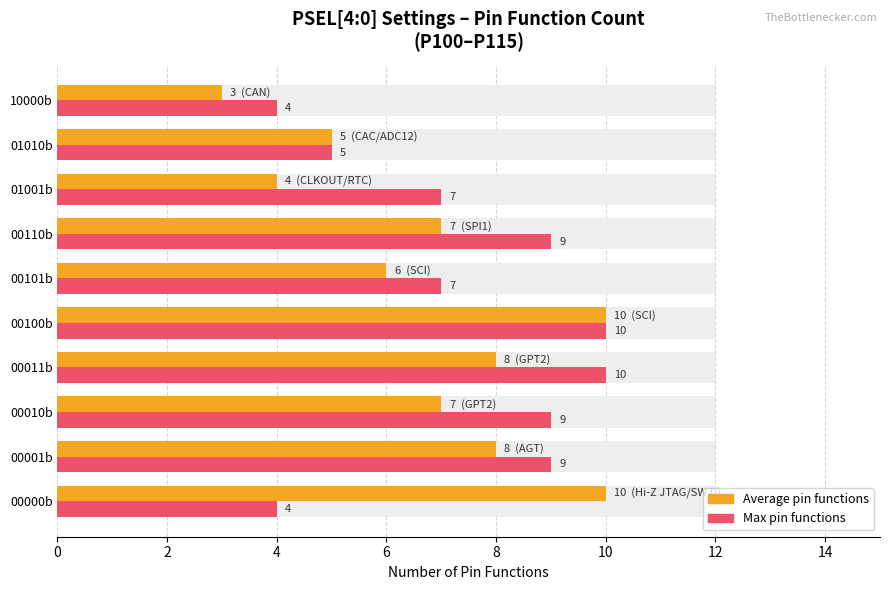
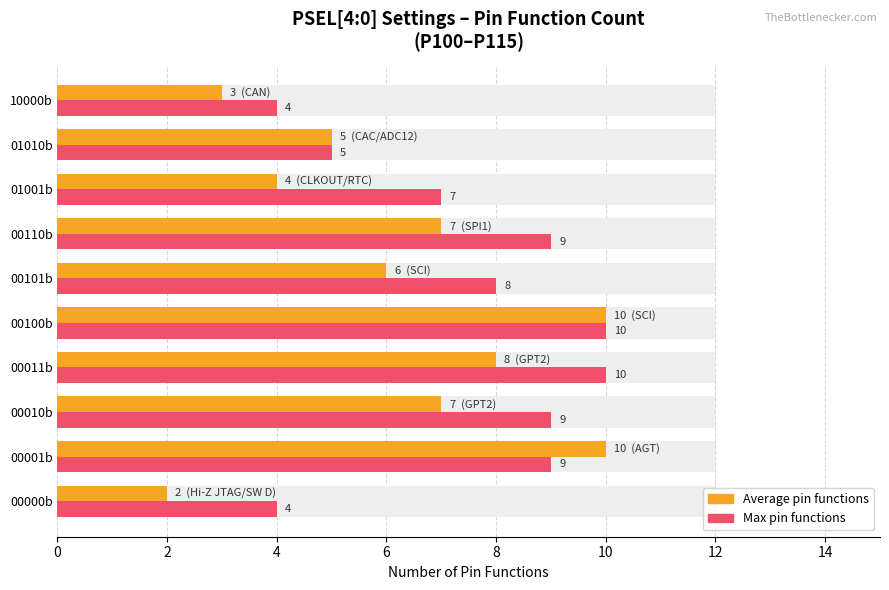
  {
    "Average pin functions": {
-     "00001b": 8,
-     "00000b": 10
+     "00001b": 10,
+     "00000b": 2
    },
    "Max pin functions": {
-     "00101b": 7
+     "00101b": 8
    }
  }
